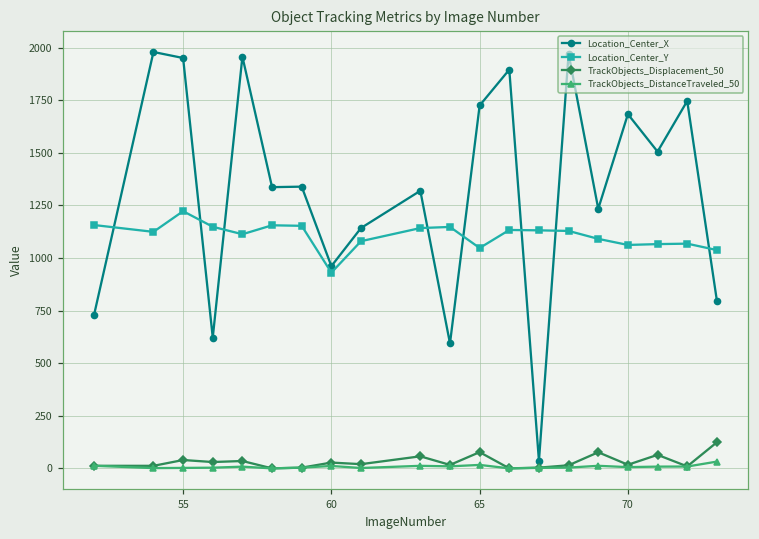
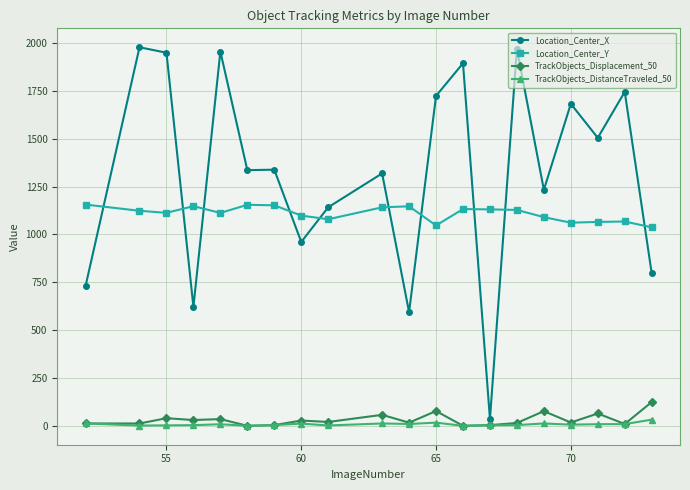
  {
    "Location_Center_X": {
      "55": 1950,
      "60": 960,
      "65": 1720,
      "70": 1680
    },
    "Location_Center_Y": {
-     "55": 1220,
-     "60": 930,
+     "55": 1110,
+     "60": 1100,
      "65": 1050,
      "70": 1060
    }
  }
